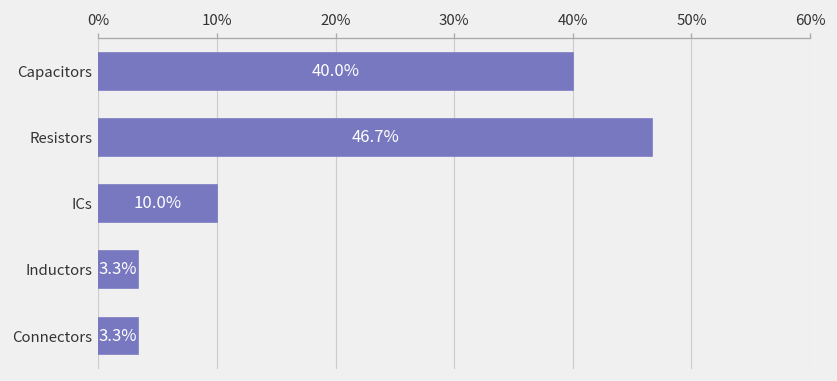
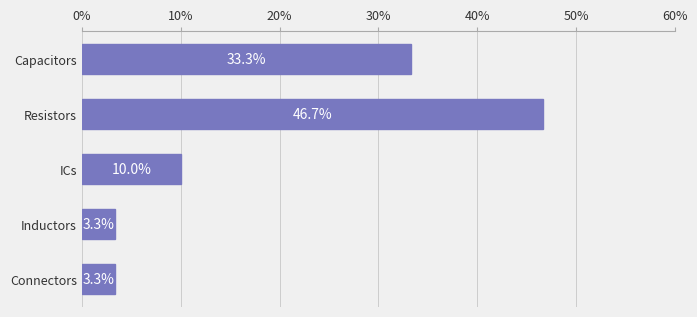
  {
-   "Capacitors": "40.0%",
+   "Capacitors": "33.3%",
    "Resistors": "46.7%",
    "ICs": "10.0%",
    "Inductors": "3.3%",
    "Connectors": "3.3%"
  }
